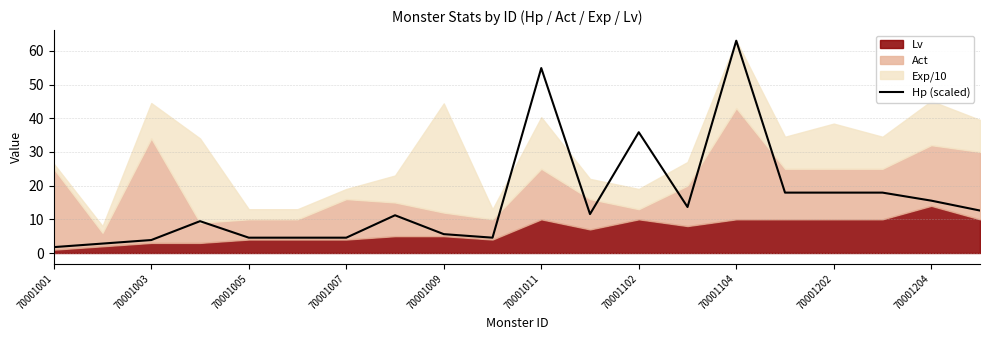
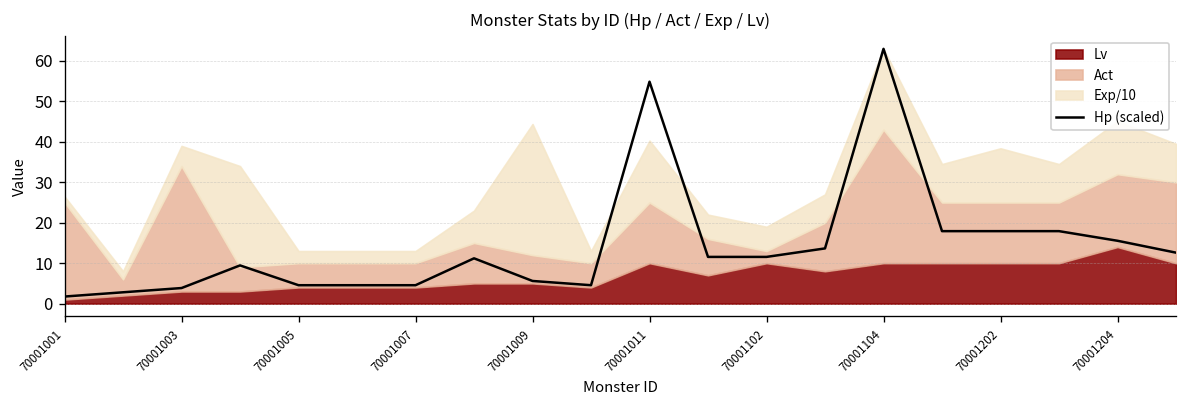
  {
    "Hp (scaled)": {
      "70001003": 4,
      "70001011": 55,
-     "70001102": 36,
+     "70001102": 12,
      "70001202": 18,
      "70001204": 16
    },
    "Lv": {
      "70001003": 3,
      "70001011": 10,
      "70001102": 10,
      "70001104": 10,
      "70001202": 10,
      "70001204": 14
    },
    "Act": {
      "70001001": 24,
      "70001003": 31,
      "70001005": 6,
-     "70001007": 12,
+     "70001007": 6,
      "70001009": 7,
      "70001011": 15,
      "70001102": 3,
      "70001104": 33,
      "70001202": 15,
      "70001204": 18
    },
    "Exp/10": {
      "70001001": 2,
-     "70001003": 11,
+     "70001003": 5,
      "70001005": 3,
      "70001007": 3,
      "70001009": 32,
      "70001011": 15,
      "70001102": 6,
      "70001202": 13
    }
  }
